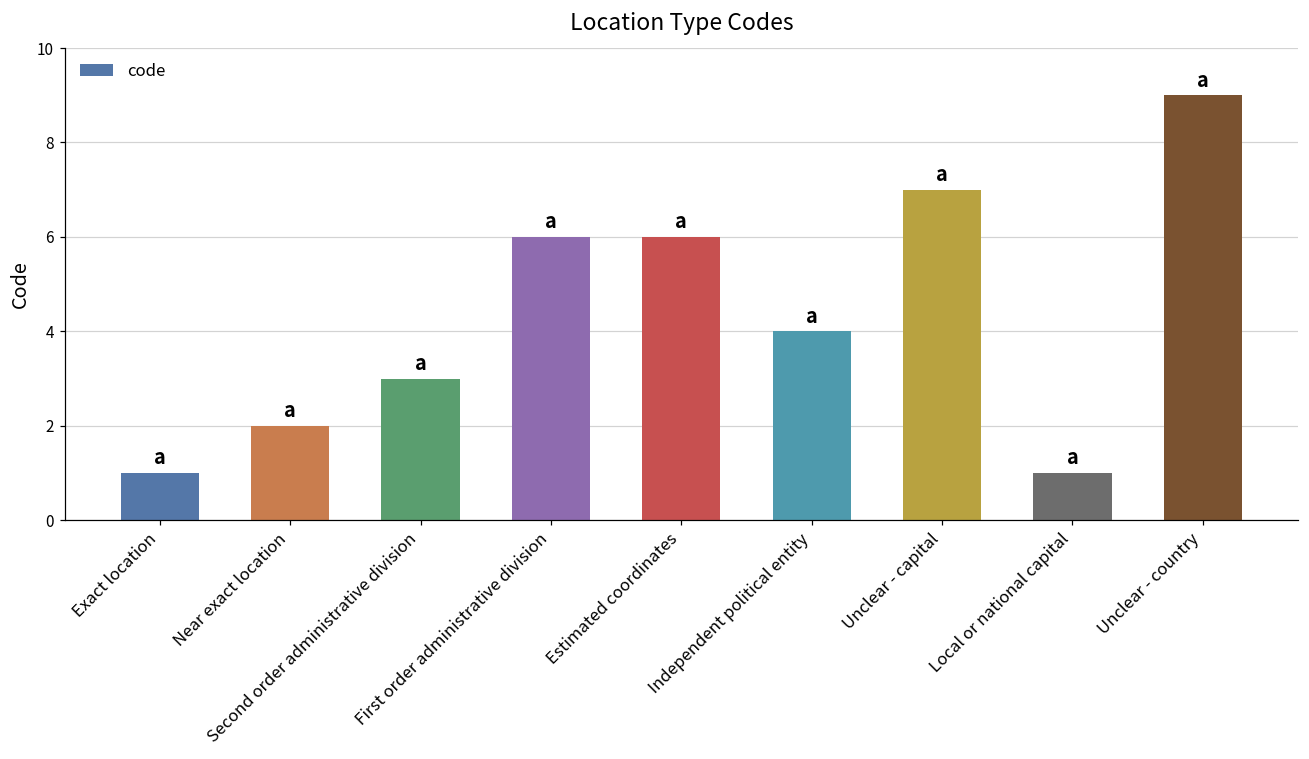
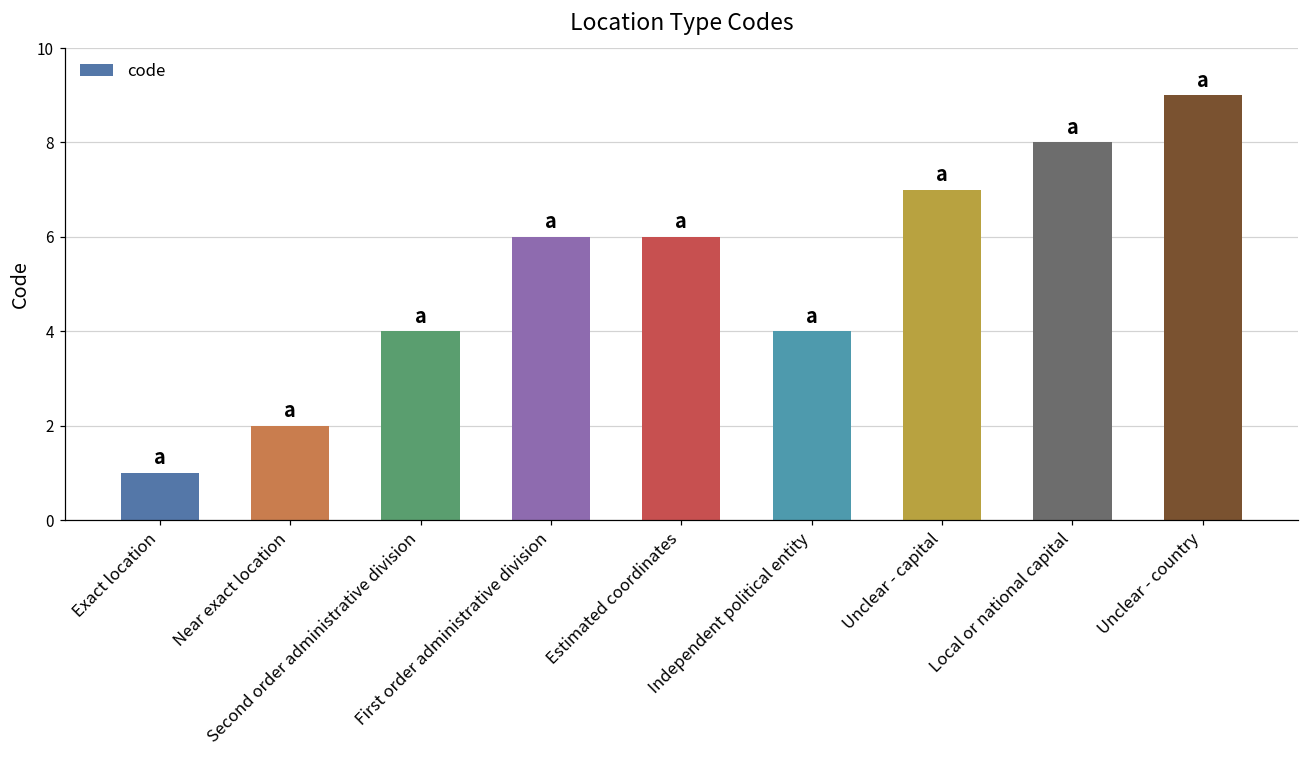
  {
    "Exact location": 1,
    "Near exact location": 2,
-   "Second order administrative division": 3,
+   "Second order administrative division": 4,
    "First order administrative division": 6,
    "Estimated coordinates": 6,
    "Independent political entity": 4,
    "Unclear - capital": 7,
-   "Local or national capital": 1,
+   "Local or national capital": 8,
    "Unclear - country": 9
  }
